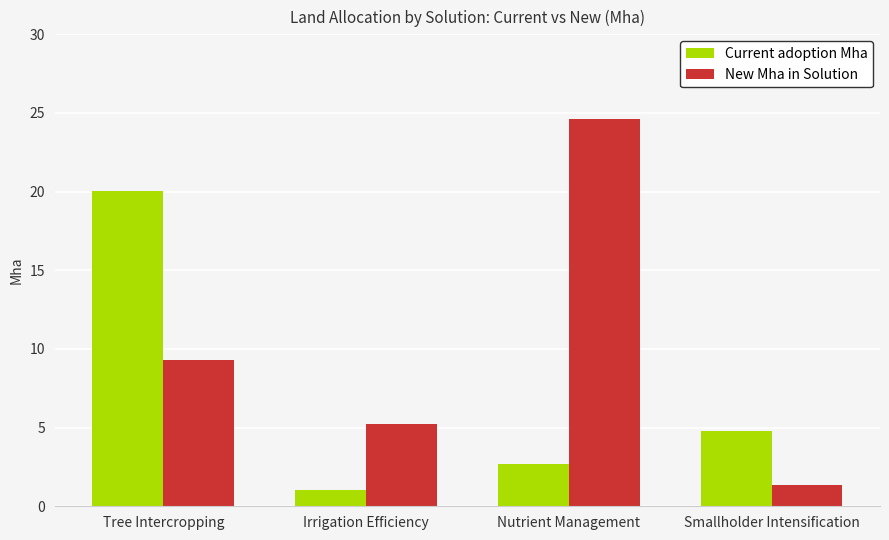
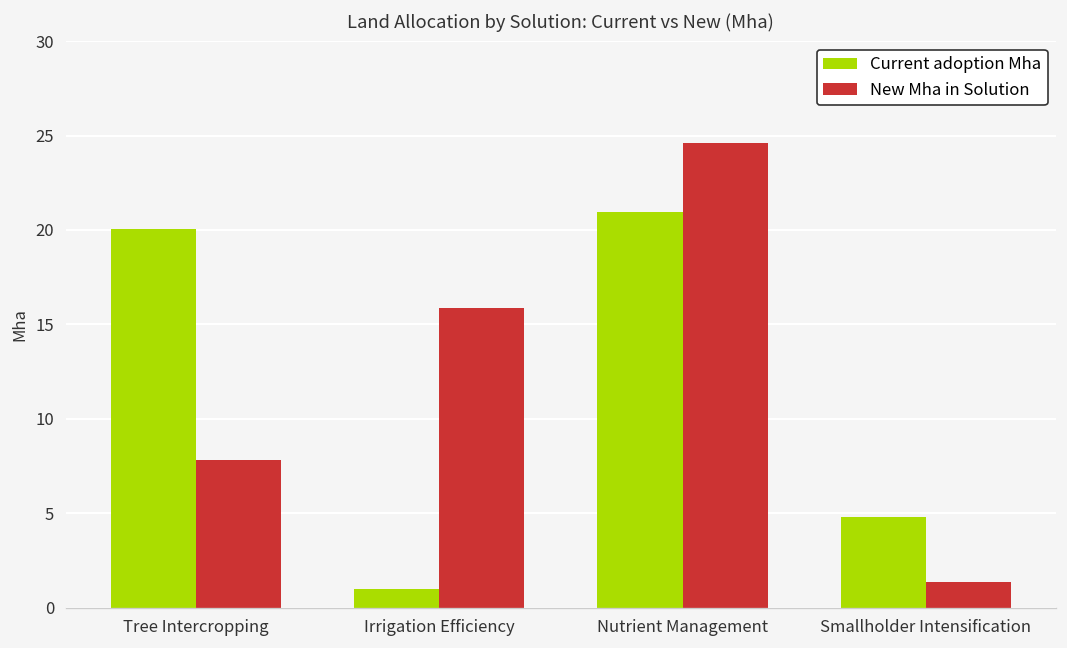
  {
    "Current adoption Mha": {
      "Tree Intercropping": 20.0,
      "Irrigation Efficiency": 1.0,
-     "Nutrient Management": 2.7,
+     "Nutrient Management": 21.0,
      "Smallholder Intensification": 4.8
    },
    "New Mha in Solution": {
-     "Tree Intercropping": 9.3,
-     "Irrigation Efficiency": 5.3,
+     "Tree Intercropping": 7.8,
+     "Irrigation Efficiency": 15.9,
      "Nutrient Management": 24.6,
      "Smallholder Intensification": 1.4
    }
  }
